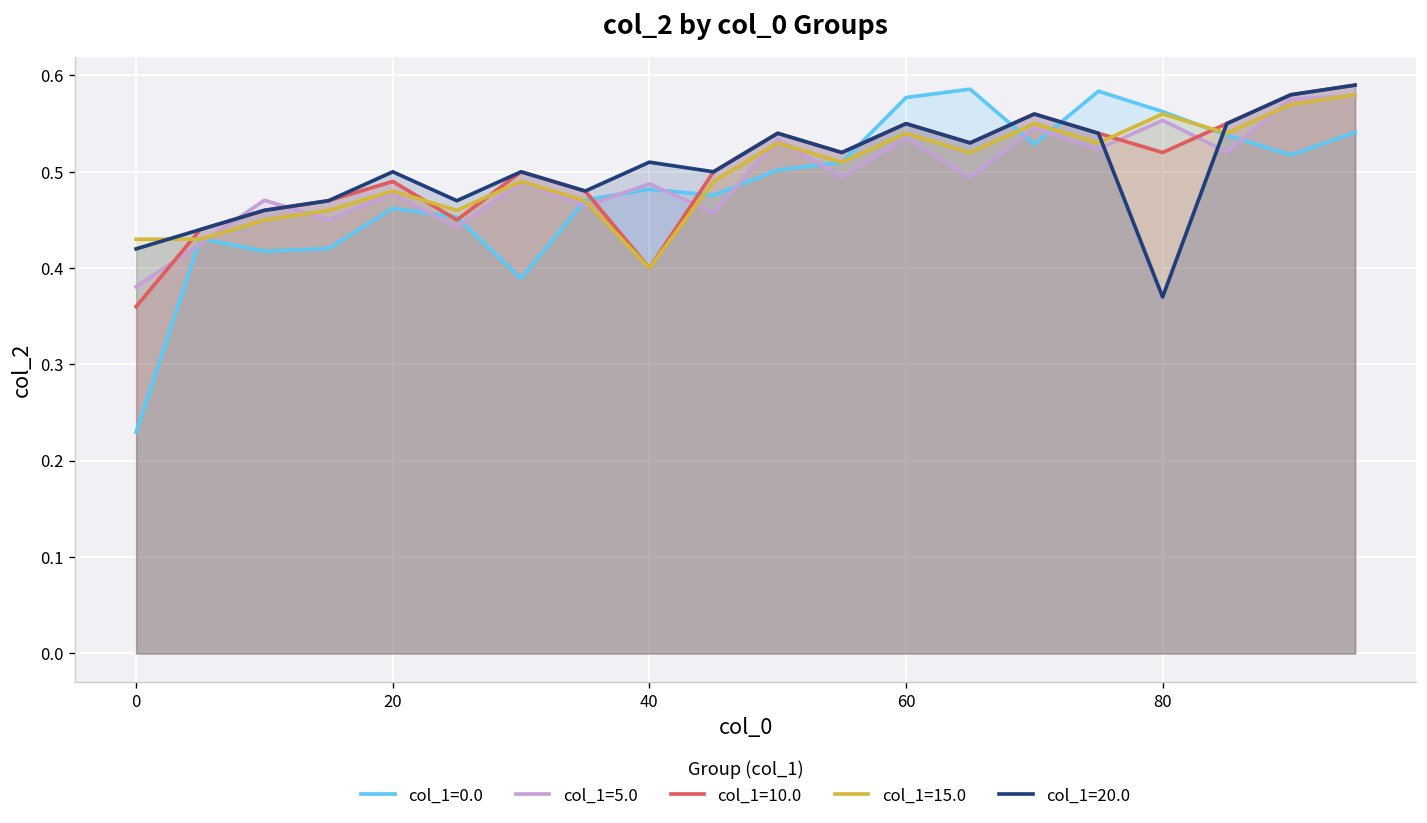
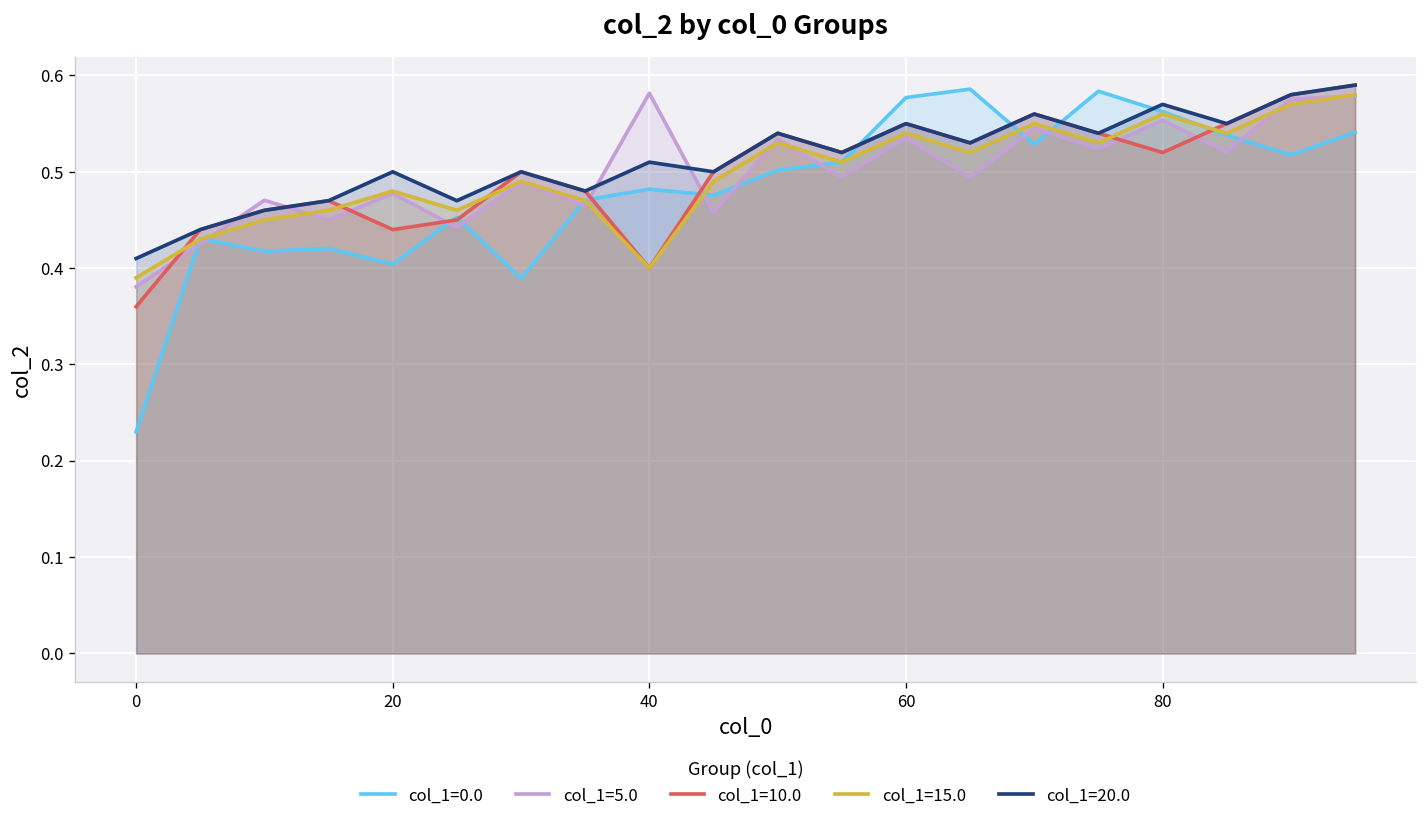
  {
    "col_1=0.0": {
      "0": 0.23,
-     "20": 0.46,
+     "20": 0.40,
      "40": 0.48,
      "60": 0.58
    },
    "col_1=5.0": {
      "0": 0.38,
-     "40": 0.49,
+     "40": 0.58,
      "60": 0.54,
      "80": 0.55
    },
    "col_1=10.0": {
      "0": 0.36,
-     "20": 0.49,
+     "20": 0.44,
      "80": 0.52
    },
    "col_1=15.0": {
-     "0": 0.43,
+     "0": 0.39,
      "60": 0.54
    },
    "col_1=20.0": {
-     "0": 0.42,
+     "0": 0.41,
      "20": 0.50,
      "40": 0.51,
-     "80": 0.37
+     "80": 0.57
    }
  }
